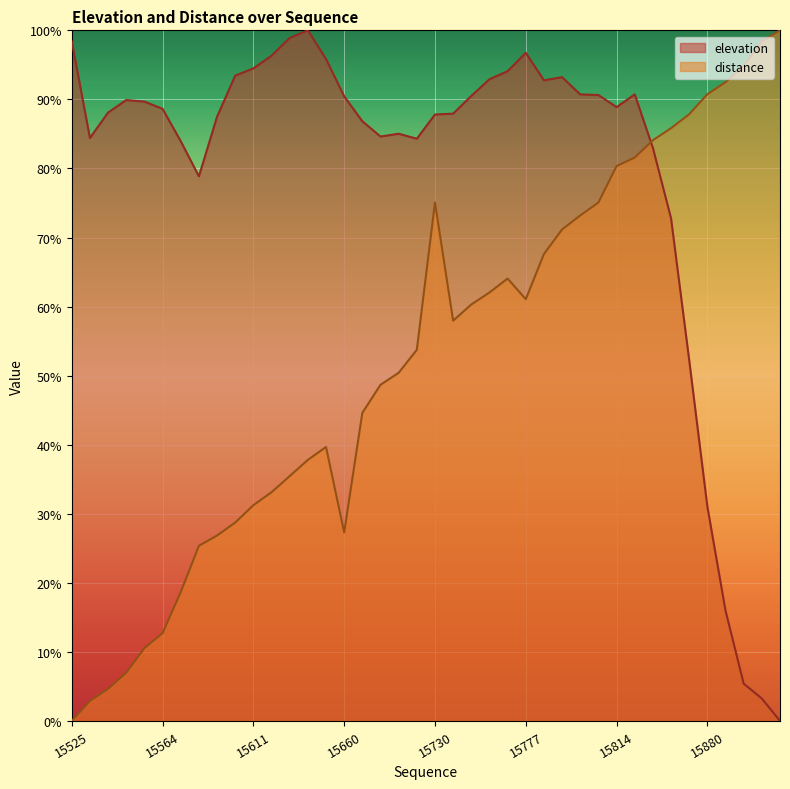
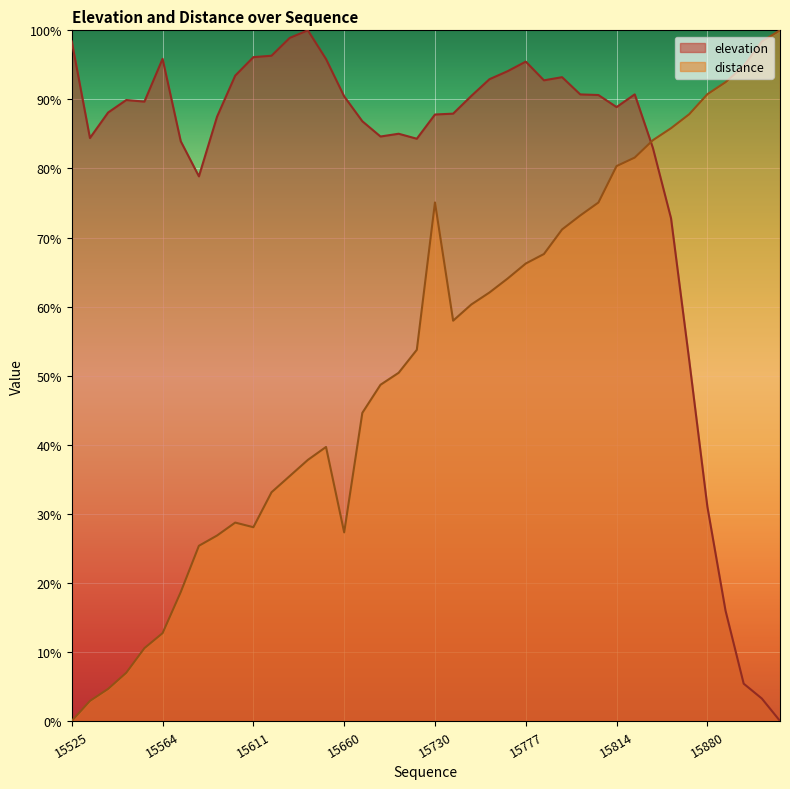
  {
    "elevation": {
      "15525": "98%",
-     "15564": "89%",
-     "15611": "94%",
+     "15564": "96%",
+     "15611": "96%",
      "15660": "90%",
      "15730": "88%",
-     "15777": "97%",
+     "15777": "95%",
      "15814": "89%",
      "15880": "31%"
    },
    "distance": {
      "15525": "0%",
      "15564": "13%",
-     "15611": "31%",
+     "15611": "28%",
      "15660": "27%",
      "15730": "75%",
-     "15777": "61%",
+     "15777": "66%",
      "15814": "80%",
      "15880": "91%"
    }
  }
